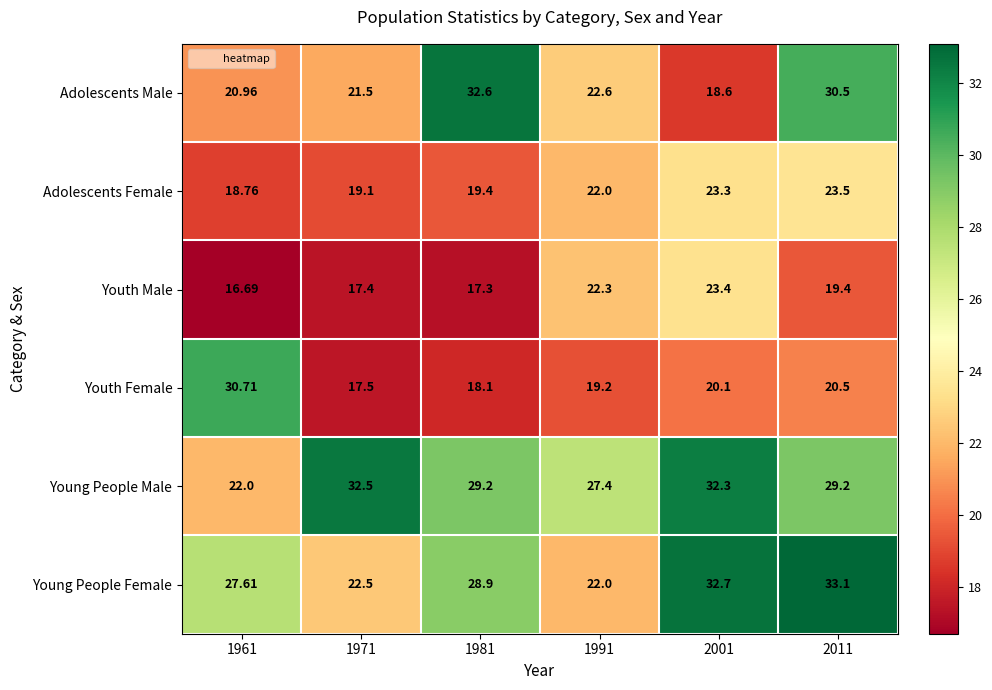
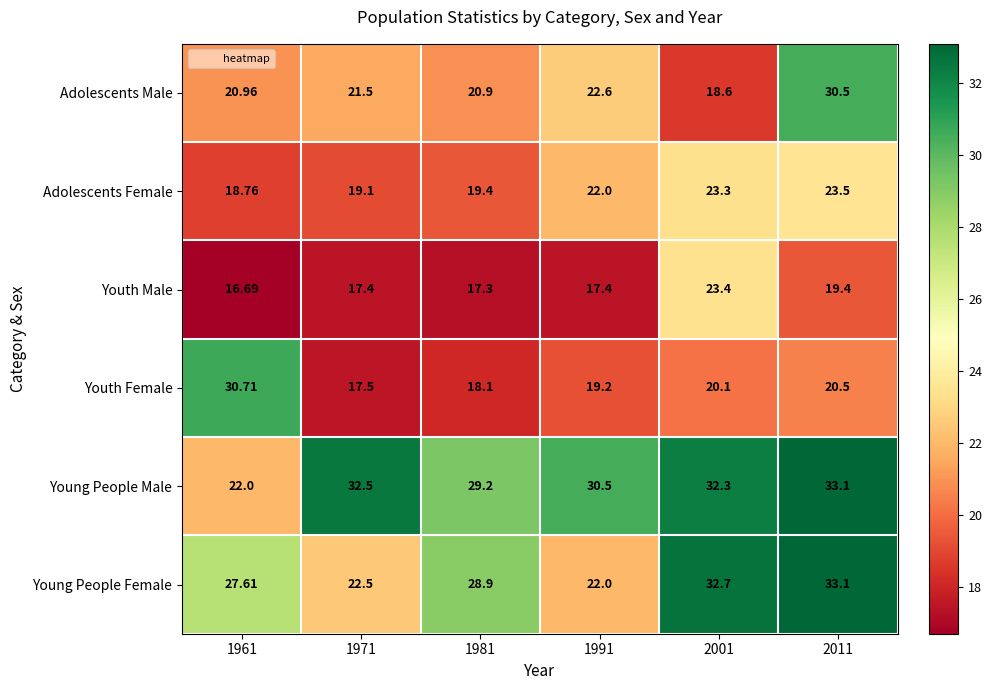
  {
    "Adolescents Male": {
      "1961": 20.96,
      "1971": 21.5,
-     "1981": 32.6,
+     "1981": 20.9,
      "1991": 22.6,
      "2001": 18.6,
      "2011": 30.5
    },
    "Adolescents Female": {
      "1961": 18.76,
      "1971": 19.1,
      "1981": 19.4,
      "1991": 22.0,
      "2001": 23.3,
      "2011": 23.5
    },
    "Youth Male": {
      "1961": 16.69,
      "1971": 17.4,
      "1981": 17.3,
-     "1991": 22.3,
+     "1991": 17.4,
      "2001": 23.4,
      "2011": 19.4
    },
    "Youth Female": {
      "1961": 30.71,
      "1971": 17.5,
      "1981": 18.1,
      "1991": 19.2,
      "2001": 20.1,
      "2011": 20.5
    },
    "Young People Male": {
      "1961": 22.0,
      "1971": 32.5,
      "1981": 29.2,
-     "1991": 27.4,
+     "1991": 30.5,
      "2001": 32.3,
-     "2011": 29.2
+     "2011": 33.1
    },
    "Young People Female": {
      "1961": 27.61,
      "1971": 22.5,
      "1981": 28.9,
      "1991": 22.0,
      "2001": 32.7,
      "2011": 33.1
    }
  }
